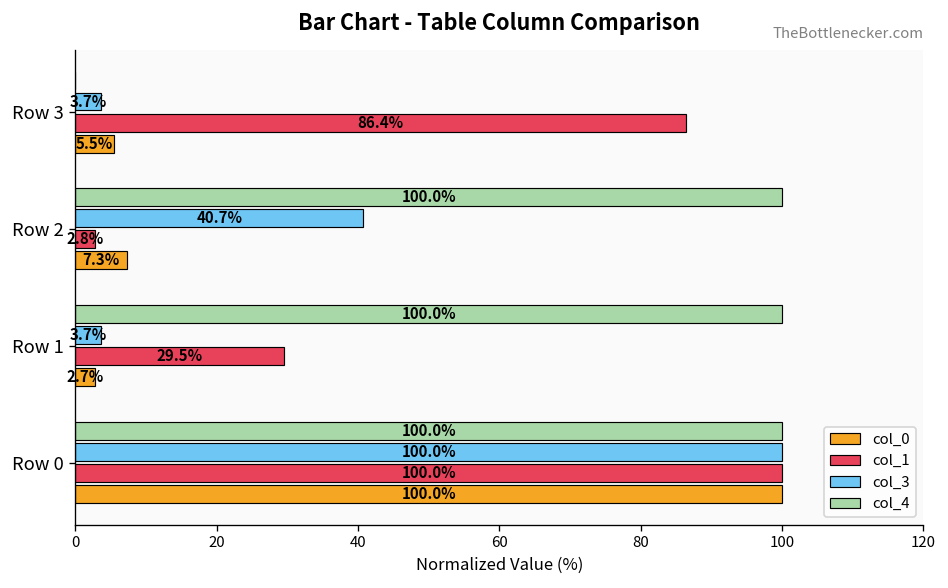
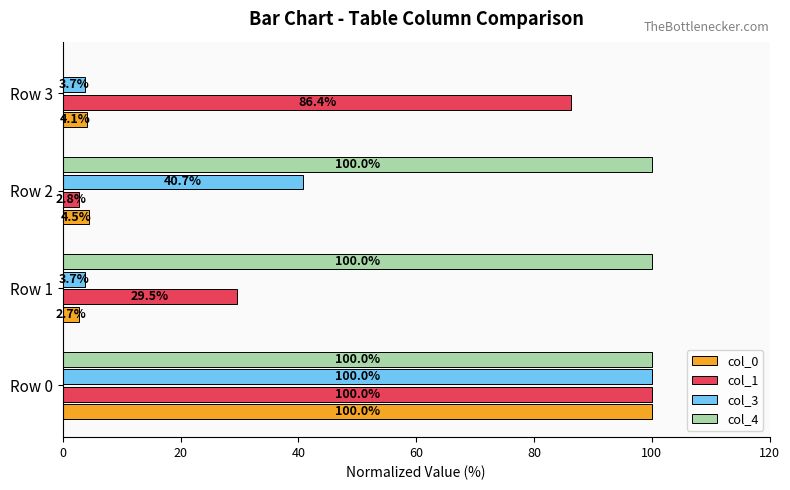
  {
    "col_0": {
-     "Row 3": "5.5%",
-     "Row 2": "7.3%",
+     "Row 3": "4.1%",
+     "Row 2": "4.5%",
      "Row 1": "2.7%",
      "Row 0": "100.0%"
    },
    "col_1": {
      "Row 3": "86.4%",
      "Row 2": "2.8%",
      "Row 1": "29.5%",
      "Row 0": "100.0%"
    },
    "col_3": {
      "Row 3": "3.7%",
      "Row 2": "40.7%",
      "Row 1": "3.7%",
      "Row 0": "100.0%"
    },
    "col_4": {
      "Row 2": "100.0%",
      "Row 1": "100.0%",
      "Row 0": "100.0%"
    }
  }
